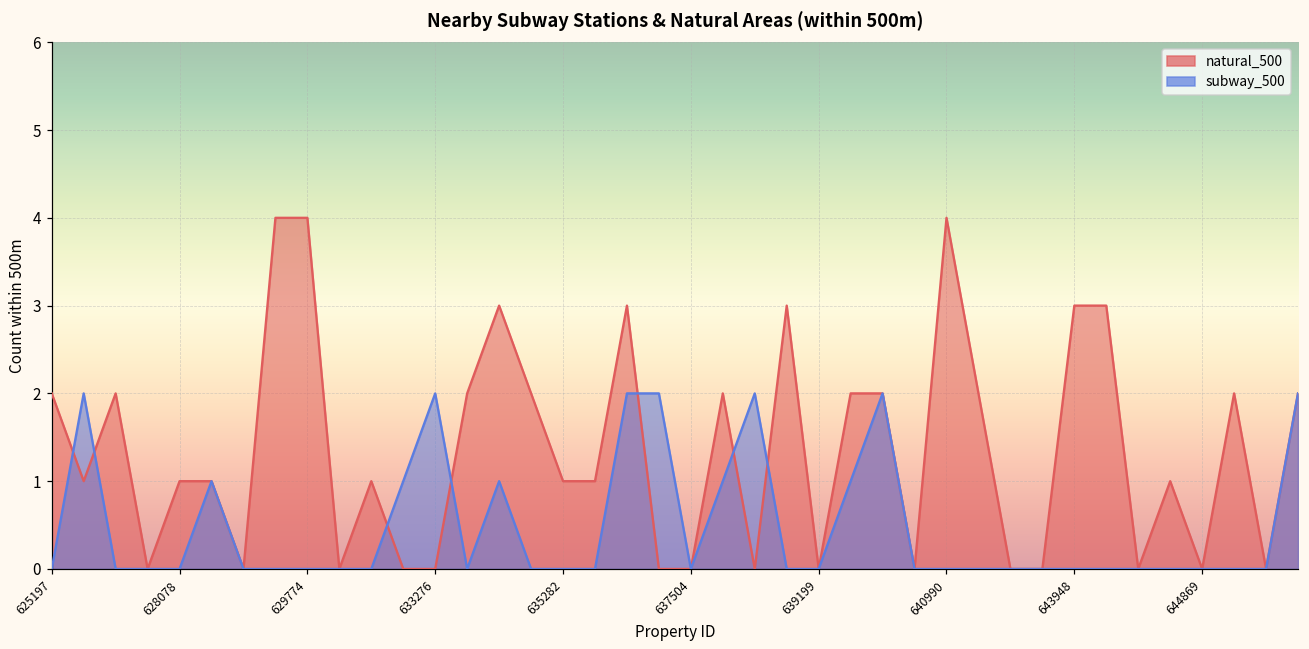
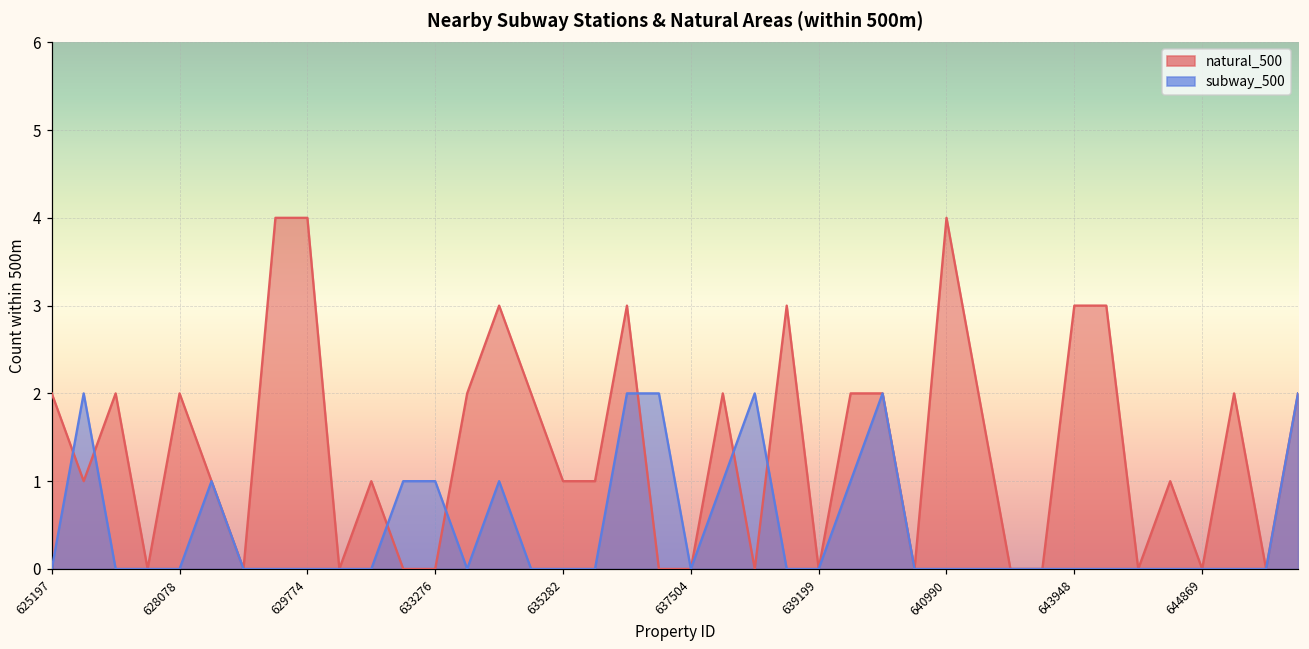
  {
    "natural_500": {
      "625197": 2,
-     "628078": 1,
+     "628078": 2,
      "629774": 4,
      "633276": 0,
      "635282": 1,
      "640990": 4,
      "643948": 3
    },
    "subway_500": {
      "625197": 0,
      "628078": 0,
      "629774": 0,
-     "633276": 2,
+     "633276": 1,
      "635282": 0,
      "640990": 0,
      "643948": 0
    }
  }
